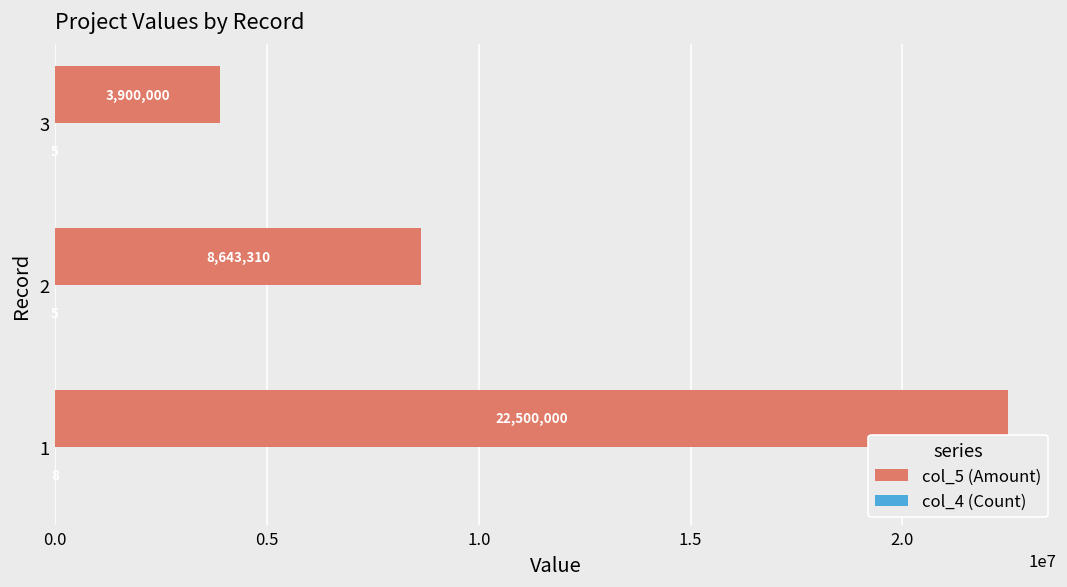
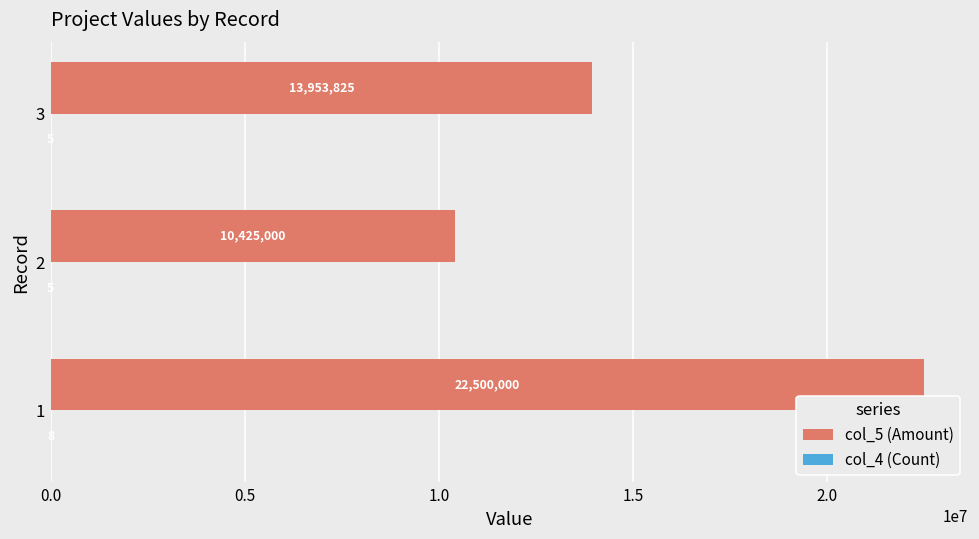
  {
    "col_5 (Amount)": {
-     "3": "3,900,000",
-     "2": "8,643,310",
+     "3": "13,953,825",
+     "2": "10,425,000",
      "1": "22,500,000"
    }
  }
